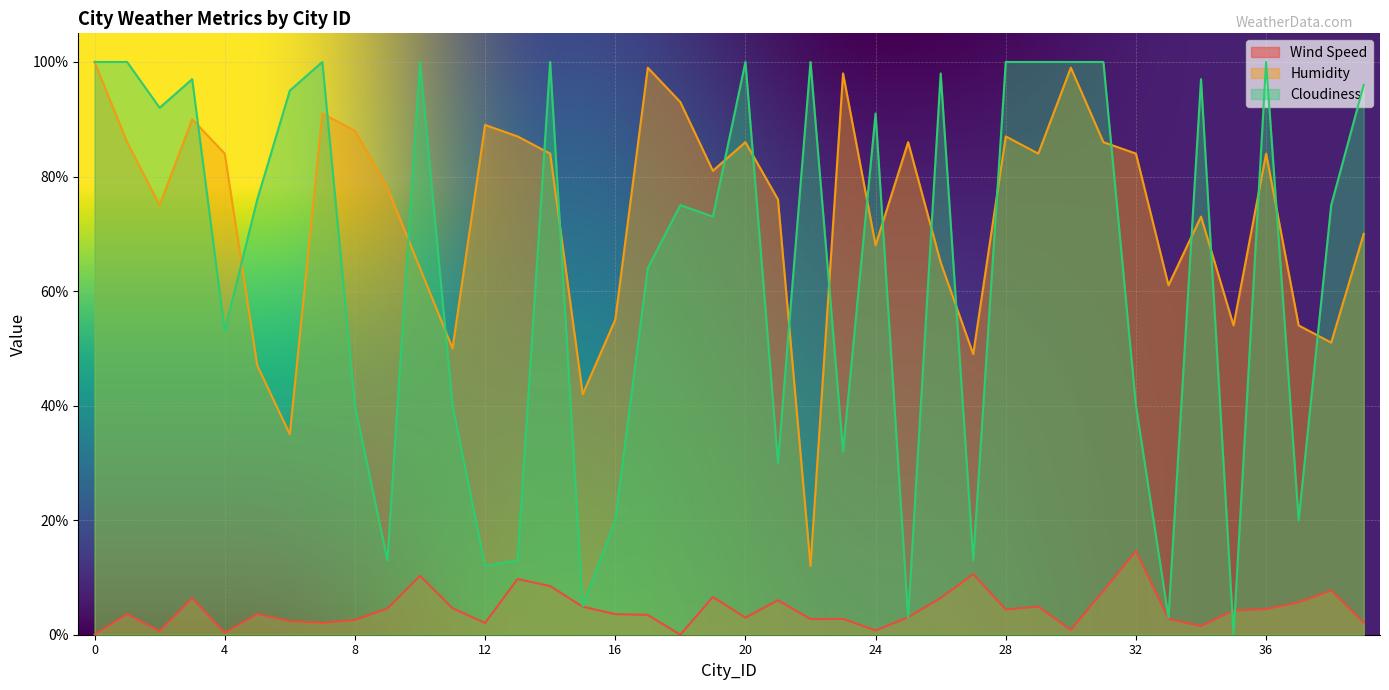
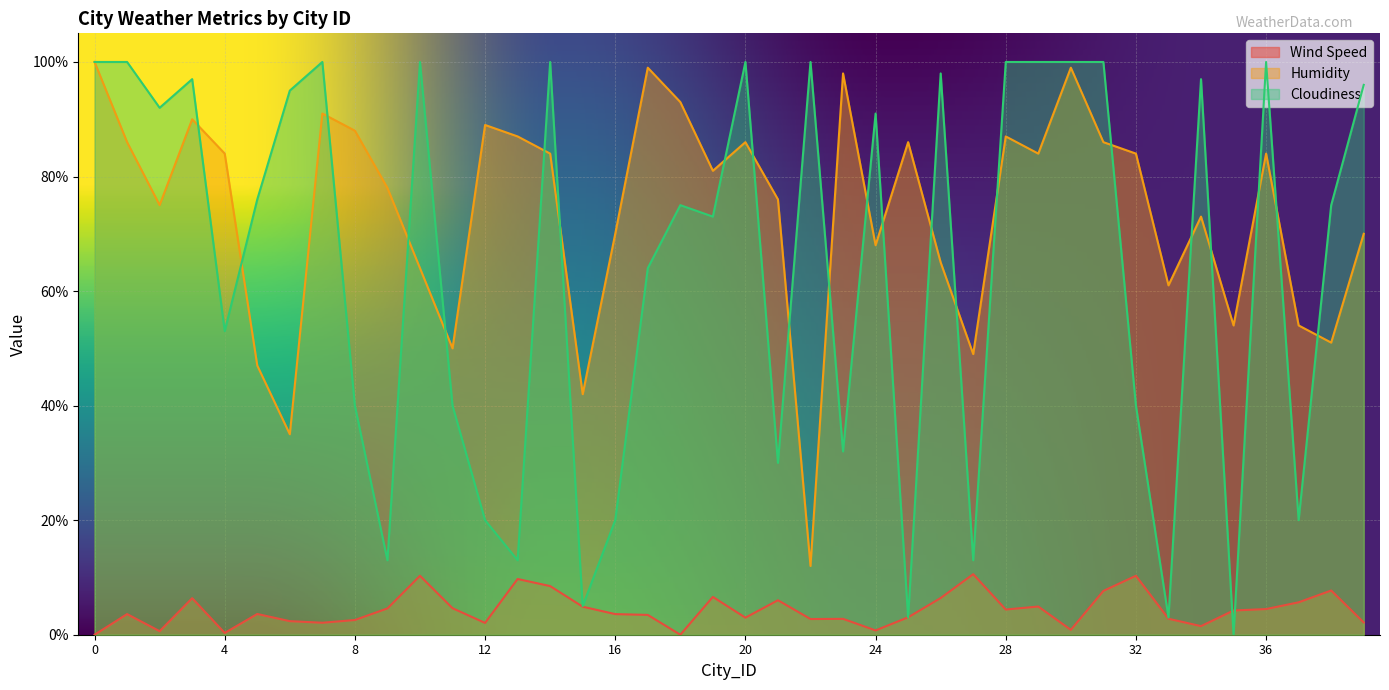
  {
    "Wind Speed": {
      "0": "0%",
      "4": "0%",
      "8": "3%",
      "12": "2%",
      "16": "4%",
      "20": "3%",
      "24": "1%",
      "28": "4%",
-     "32": "15%",
+     "32": "10%",
      "36": "4%"
    },
    "Humidity": {
      "4": "84%",
      "8": "88%",
      "12": "89%",
-     "16": "55%",
+     "16": "70%",
      "20": "86%",
      "24": "68%",
      "28": "87%",
      "32": "84%",
      "36": "84%"
    },
    "Cloudiness": {
      "4": "53%",
      "8": "40%",
-     "12": "12%",
+     "12": "20%",
      "16": "20%",
      "20": "100%",
      "24": "91%",
      "28": "100%",
      "32": "40%"
    }
  }
